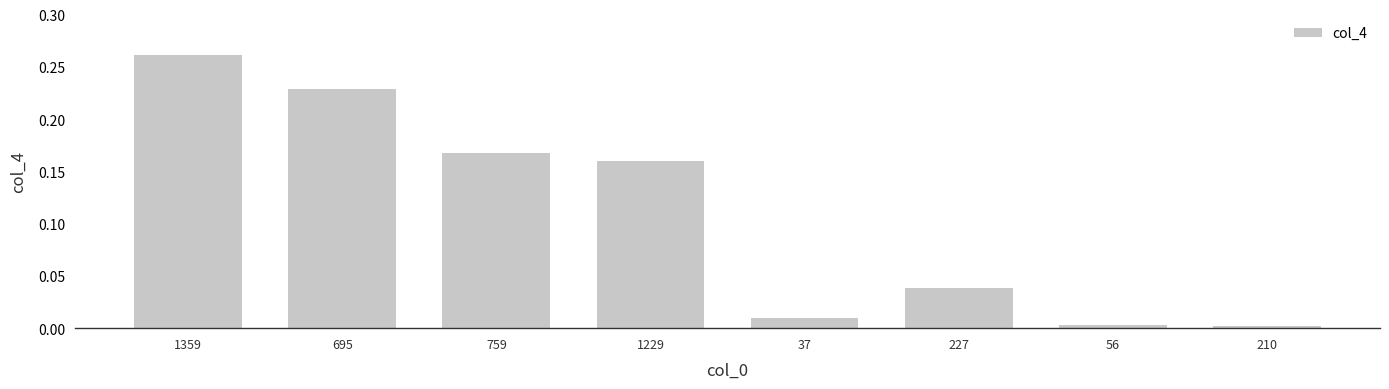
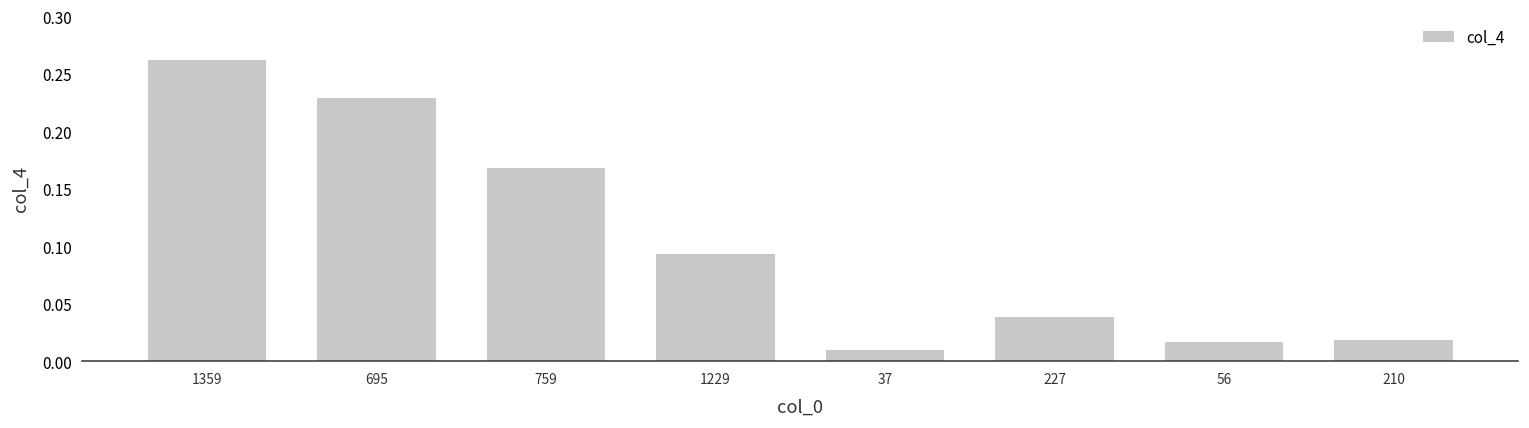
  {
    "1359": 0.261,
    "695": 0.229,
    "759": 0.168,
-   "1229": 0.160,
+   "1229": 0.093,
    "37": 0.010,
    "227": 0.038,
-   "56": 0.003,
-   "210": 0.002
+   "56": 0.017,
+   "210": 0.018
  }
